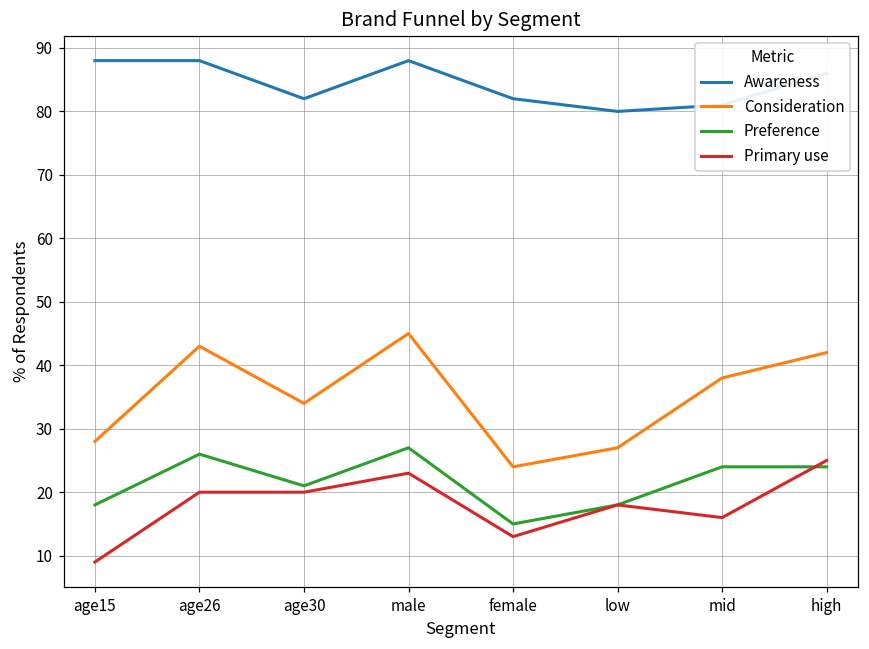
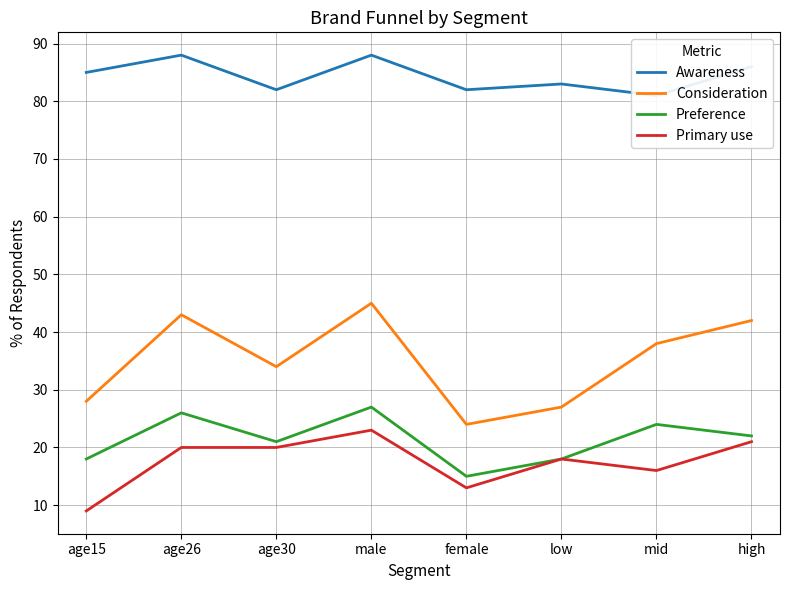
  {
    "Awareness": {
-     "age15": 88,
+     "age15": 85,
      "age26": 88,
      "age30": 82,
      "male": 88,
      "female": 82,
-     "low": 80
+     "low": 83
    },
    "Consideration": {
      "age15": 28,
      "age26": 43,
      "age30": 34,
      "male": 45,
      "female": 24,
      "low": 27,
      "mid": 38,
      "high": 42
    },
    "Preference": {
      "age15": 18,
      "age26": 26,
      "age30": 21,
      "male": 27,
      "female": 15,
      "mid": 24,
-     "high": 24
+     "high": 22
    },
    "Primary use": {
      "age15": 9,
      "age26": 20,
      "age30": 20,
      "male": 23,
      "female": 13,
      "mid": 16,
-     "high": 25
+     "high": 21
    }
  }
